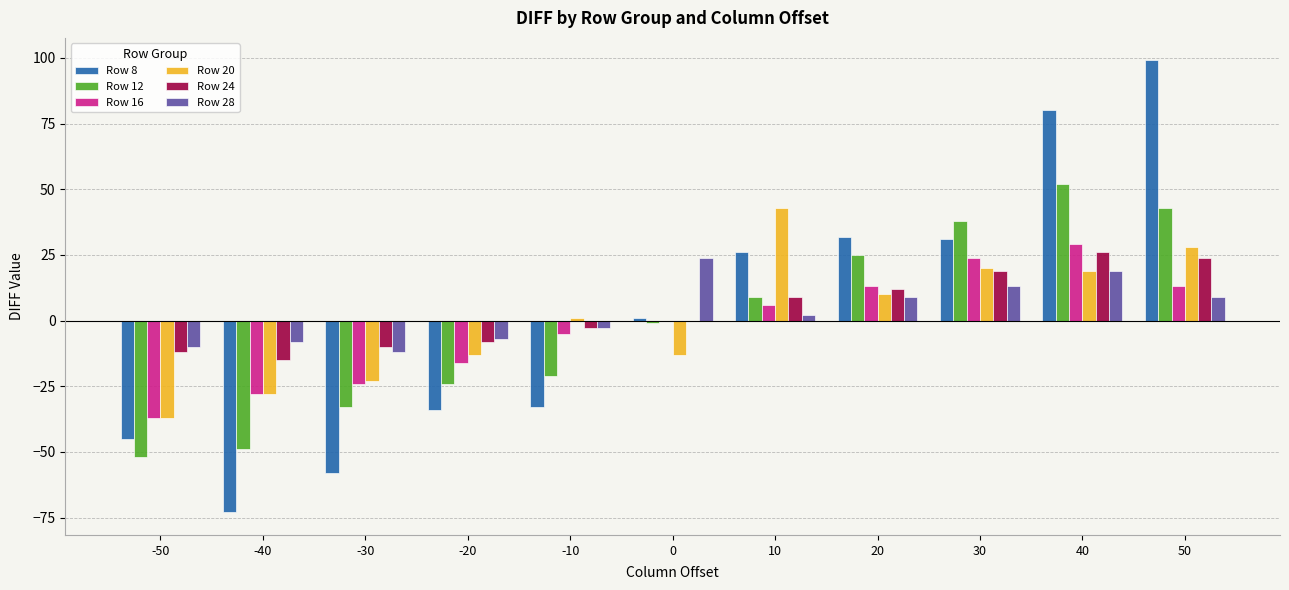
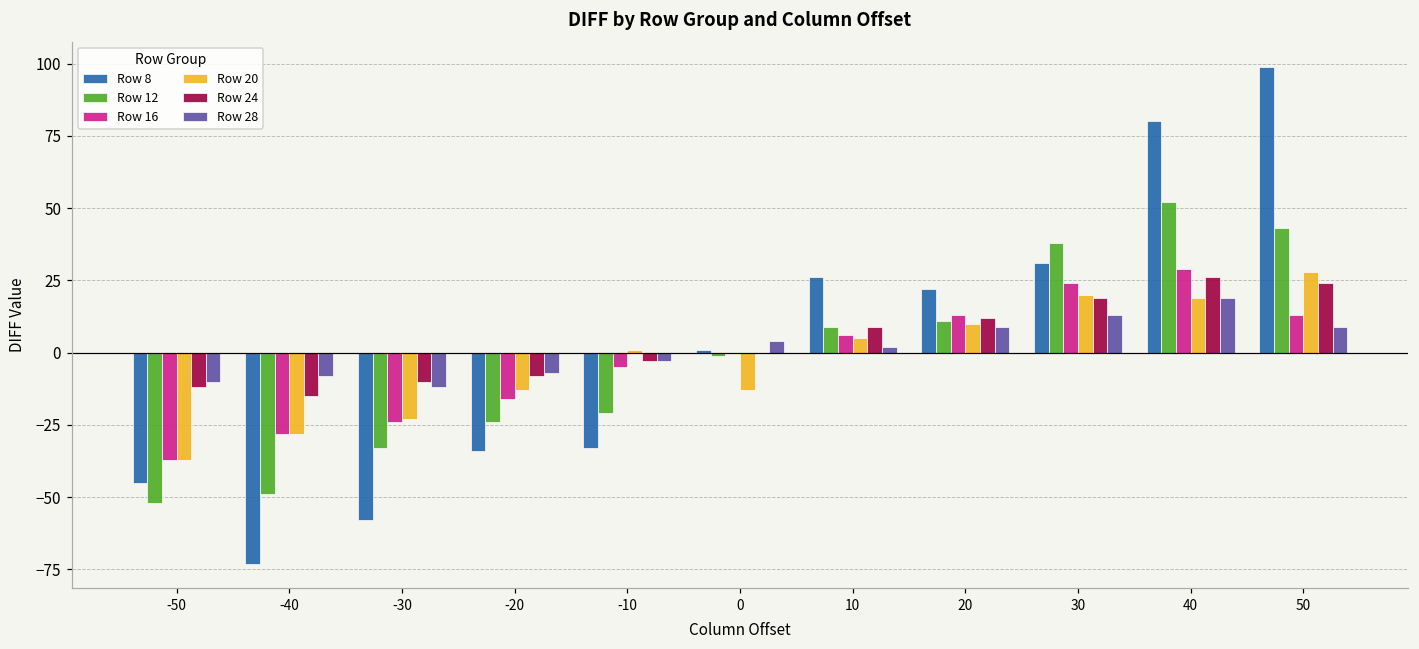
  {
    "Row 8": {
      "-50": -45,
      "-40": -73,
      "-30": -58,
      "-20": -34,
      "-10": -33,
      "0": 1,
      "10": 26,
-     "20": 32,
+     "20": 22,
      "30": 31,
      "40": 80,
      "50": 99
    },
    "Row 12": {
      "-50": -52,
      "-40": -49,
      "-30": -33,
      "-20": -24,
      "-10": -21,
      "0": -1,
      "10": 9,
-     "20": 25,
+     "20": 11,
      "30": 38,
      "40": 52,
      "50": 43
    },
    "Row 16": {
      "-50": -37,
      "-40": -28,
      "-30": -24,
      "-20": -16,
      "-10": -5,
      "0": 0,
      "10": 6,
      "20": 13,
      "30": 24,
      "40": 29,
      "50": 13
    },
    "Row 20": {
      "-50": -37,
      "-40": -28,
      "-30": -23,
      "-20": -13,
      "-10": 1,
      "0": -13,
-     "10": 43,
+     "10": 5,
      "20": 10,
      "30": 20,
      "40": 19,
      "50": 28
    },
    "Row 24": {
      "-50": -12,
      "-40": -15,
      "-30": -10,
      "-20": -8,
      "-10": -3,
      "0": 0,
      "10": 9,
      "20": 12,
      "30": 19,
      "40": 26,
      "50": 24
    },
    "Row 28": {
      "-50": -10,
      "-40": -8,
      "-30": -12,
      "-20": -7,
      "-10": -3,
-     "0": 24,
+     "0": 4,
      "10": 2,
      "20": 9,
      "30": 13,
      "40": 19,
      "50": 9
    }
  }
